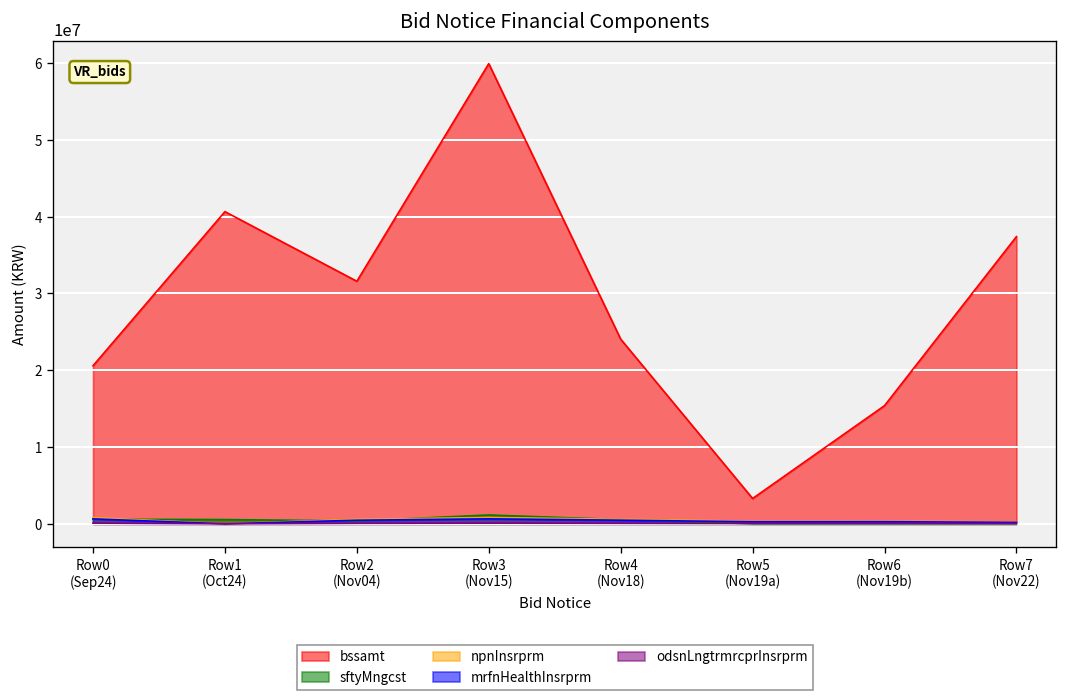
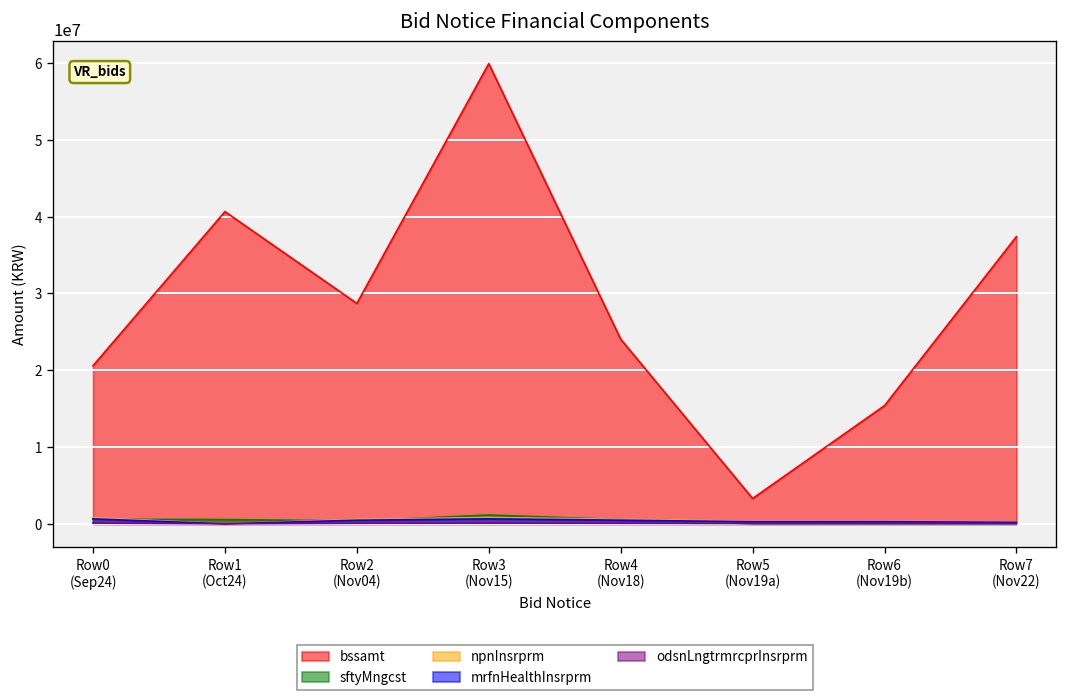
  {
    "bssamt": {
      "Row0 (Sep24)": 21000000,
      "Row1 (Oct24)": 41000000,
-     "Row2 (Nov04)": 32000000,
+     "Row2 (Nov04)": 29000000,
      "Row3 (Nov15)": 60000000,
      "Row4 (Nov18)": 24000000,
      "Row5 (Nov19a)": 3000000,
      "Row6 (Nov19b)": 15000000,
      "Row7 (Nov22)": 37000000
    },
    "sftyMngcst": {
      "Row1 (Oct24)": 1000000
    },
    "odsnLngtrmrcprInsrprm": {
      "Row0 (Sep24)": 0,
      "Row3 (Nov15)": 0,
      "Row4 (Nov18)": 0
    }
  }
